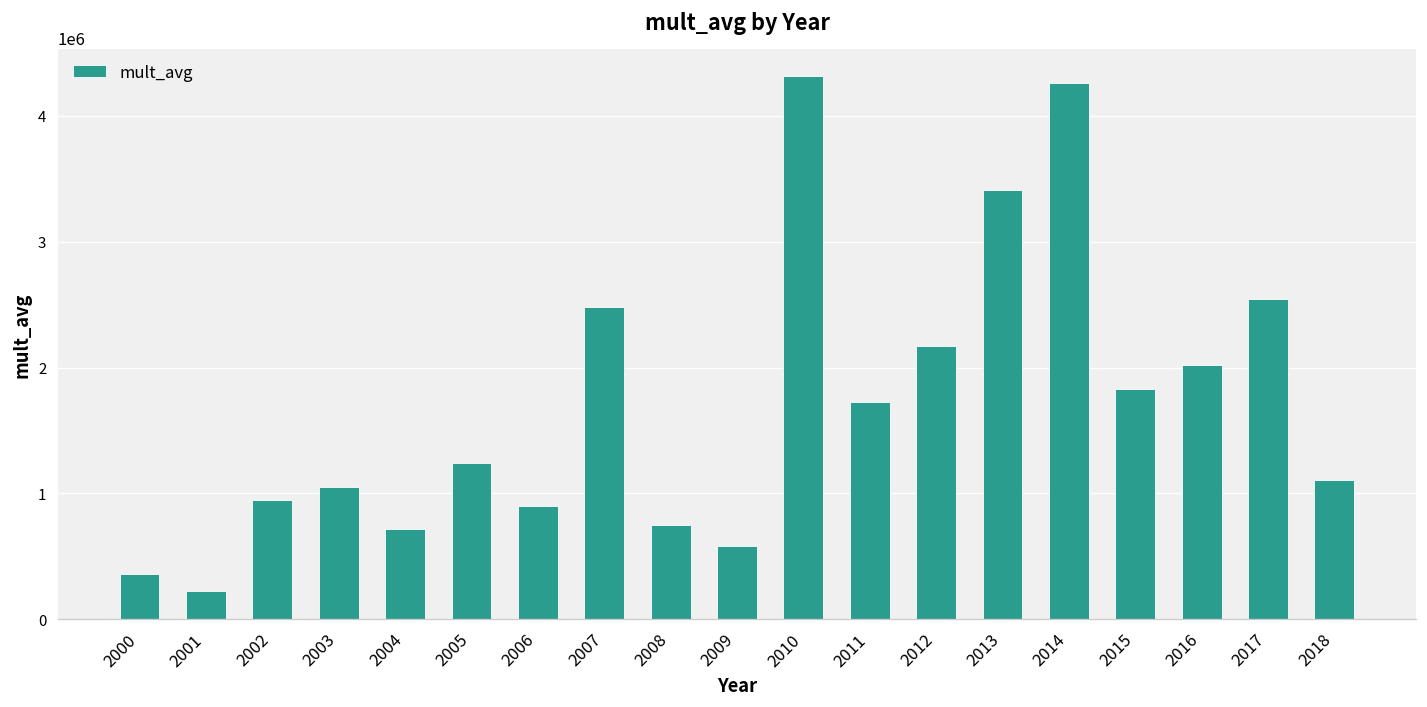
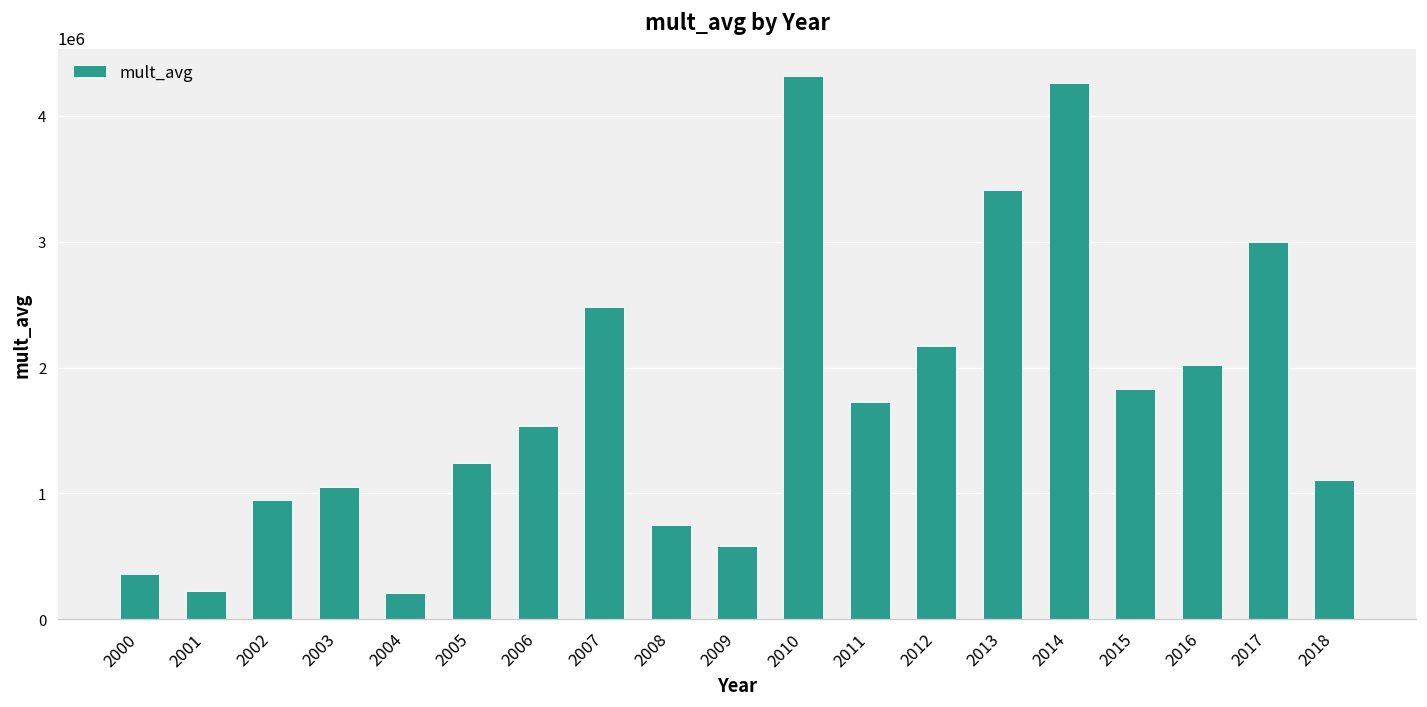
  {
    "2000": 360000,
    "2001": 220000,
    "2002": 950000,
    "2003": 1050000,
-   "2004": 720000,
+   "2004": 210000,
    "2005": 1250000,
-   "2006": 900000,
+   "2006": 1540000,
    "2007": 2480000,
    "2008": 750000,
    "2009": 580000,
    "2010": 4320000,
    "2011": 1730000,
    "2012": 2170000,
    "2013": 3410000,
    "2014": 4260000,
    "2015": 1830000,
    "2016": 2020000,
-   "2017": 2550000,
+   "2017": 3000000,
    "2018": 1110000
  }
